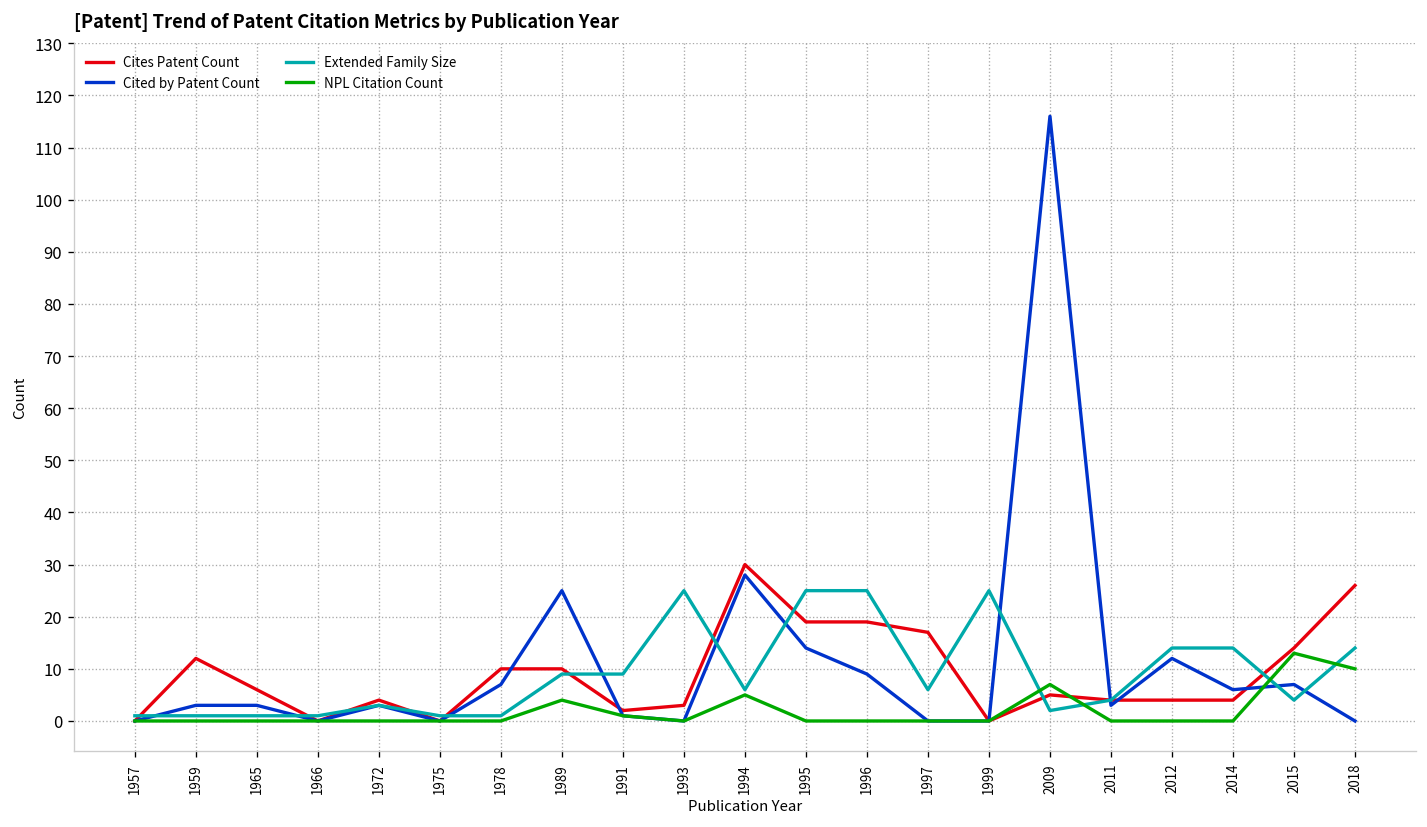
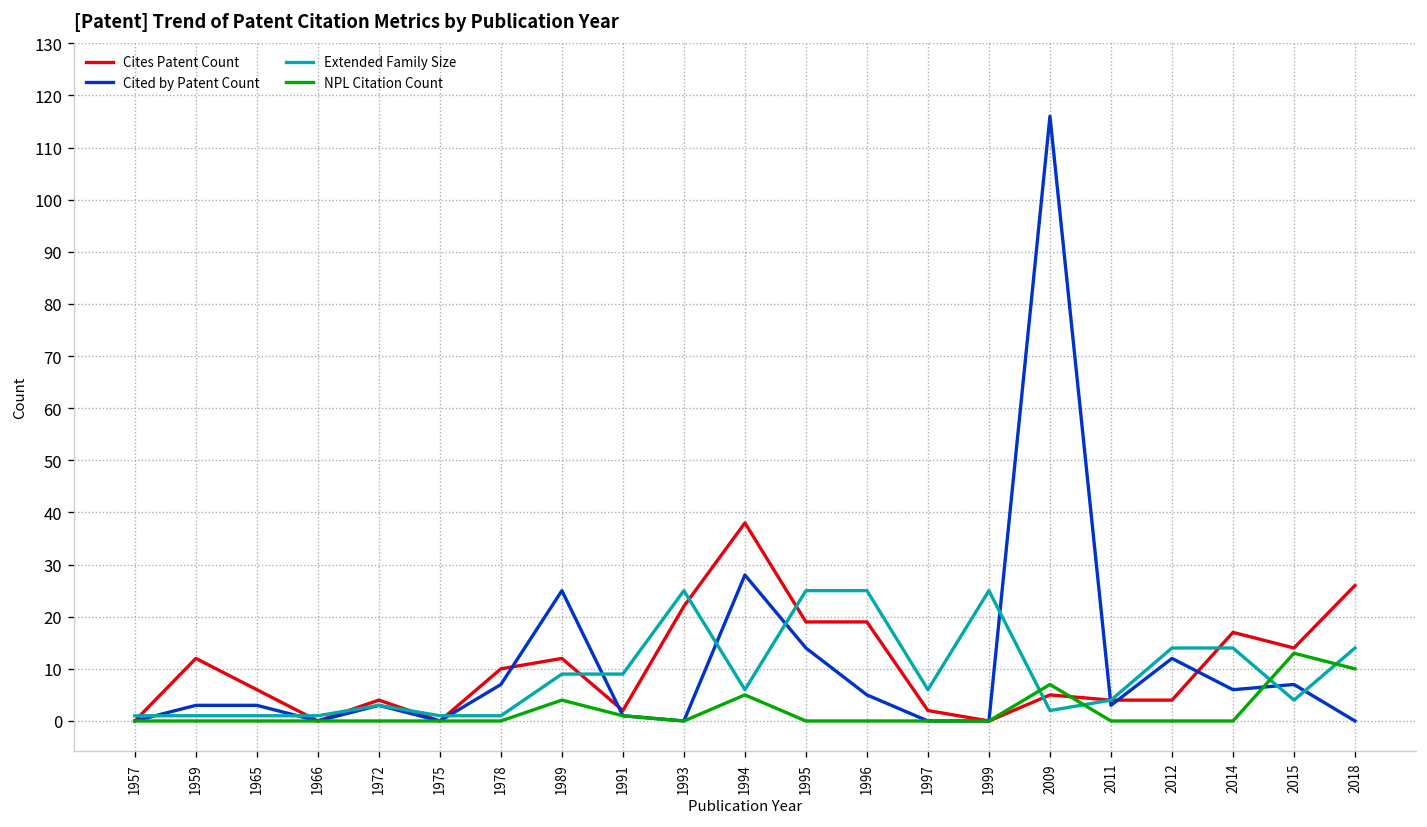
  {
    "Cites Patent Count": {
      "1959": 12,
      "1965": 6,
      "1972": 4,
      "1978": 10,
-     "1989": 10,
+     "1989": 12,
      "1991": 2,
-     "1993": 3,
-     "1994": 30,
+     "1993": 22,
+     "1994": 38,
      "1995": 19,
      "1996": 19,
-     "1997": 17,
+     "1997": 2,
      "2009": 5,
      "2012": 4,
-     "2014": 4,
+     "2014": 17,
      "2015": 14,
      "2018": 26
    },
    "Cited by Patent Count": {
      "1959": 3,
      "1965": 3,
      "1978": 7,
      "1989": 25,
      "1994": 28,
      "1995": 14,
-     "1996": 9,
+     "1996": 5,
      "2009": 116,
      "2011": 3,
      "2012": 12,
      "2014": 6,
      "2015": 7,
      "2018": 0
    },
    "Extended Family Size": {
      "1957": 1,
      "1959": 1,
      "1965": 1,
      "1966": 1,
      "1975": 1,
      "1978": 1,
      "1989": 9,
      "1991": 9,
      "1993": 25,
      "1994": 6,
      "1995": 25,
      "1996": 25,
      "1997": 6,
      "1999": 25,
      "2009": 2,
      "2012": 14,
      "2014": 14,
      "2015": 4,
      "2018": 14
    },
    "NPL Citation Count": {
      "1959": 0,
      "1965": 0,
      "1972": 0,
      "1978": 0,
      "1989": 4,
      "1994": 5,
      "1995": 0,
      "1996": 0,
      "2009": 7,
      "2011": 0,
      "2012": 0,
      "2014": 0,
      "2015": 13,
      "2018": 10
    }
  }
